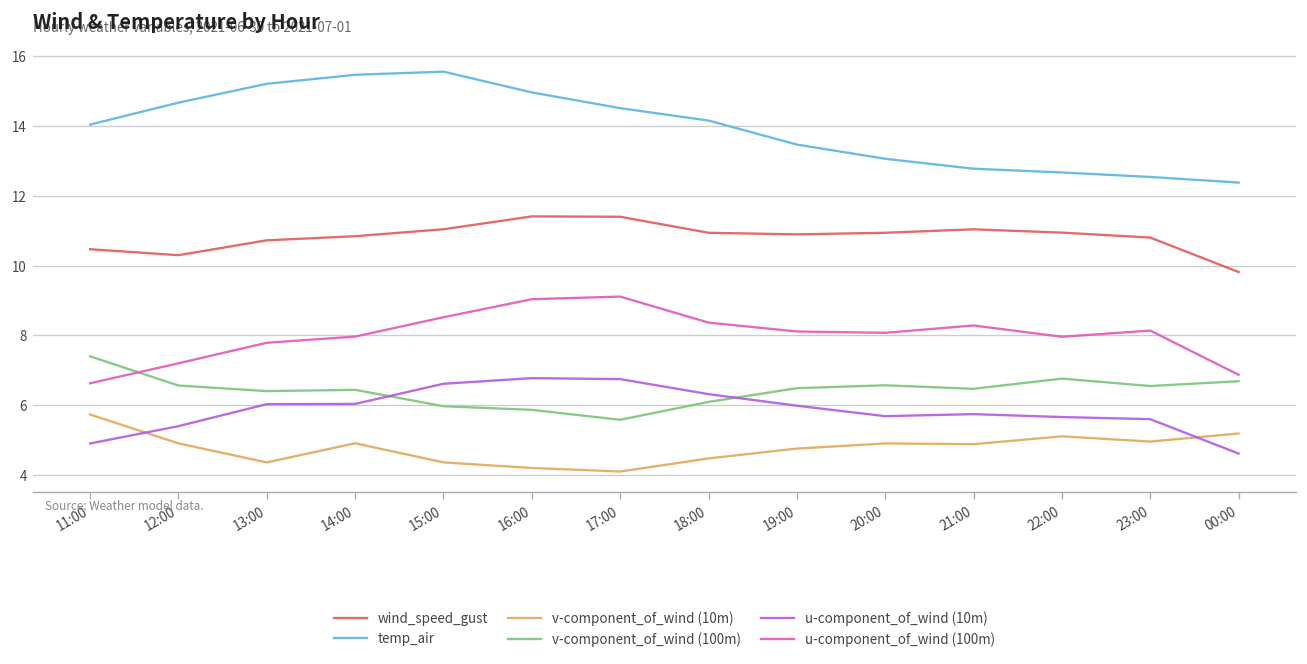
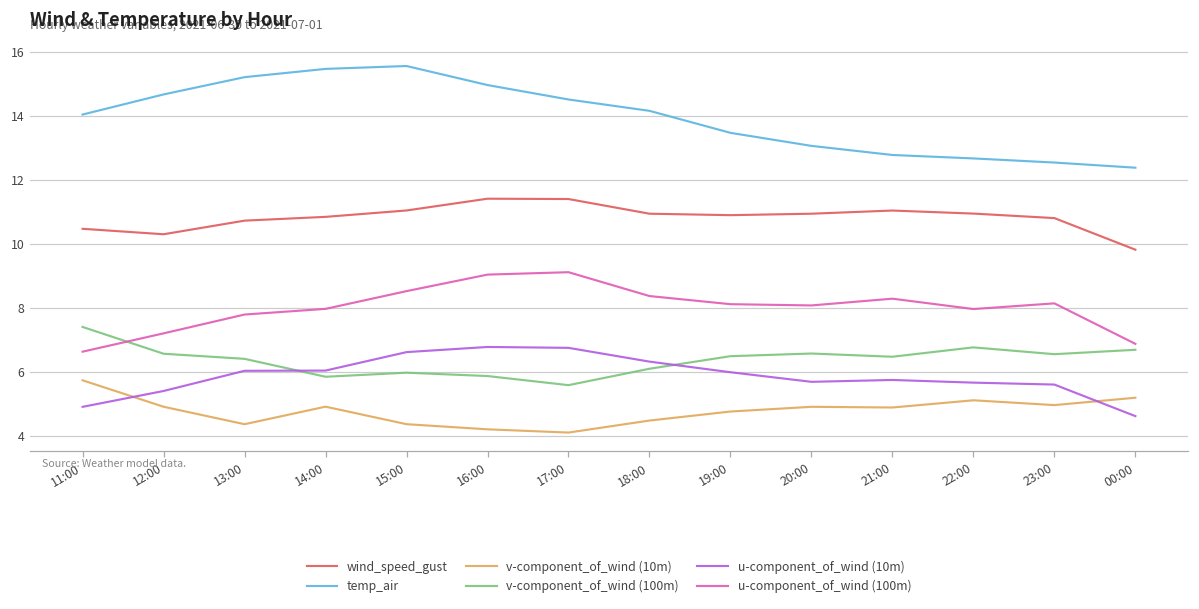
  {
    "wind_speed_gust": {
      "11:00": 10.5,
      "12:00": 10.3,
      "13:00": 10.7,
      "14:00": 10.8,
      "15:00": 11.0,
      "16:00": 11.4,
      "17:00": 11.4,
      "18:00": 10.9,
      "19:00": 10.9,
      "20:00": 10.9,
      "21:00": 11.0,
      "22:00": 10.9,
      "23:00": 10.8,
      "00:00": 9.8
    },
    "temp_air": {
      "11:00": 14.0,
      "12:00": 14.7,
      "13:00": 15.2,
      "14:00": 15.5,
      "15:00": 15.6,
      "16:00": 15.0,
      "17:00": 14.5,
      "18:00": 14.2,
      "19:00": 13.5,
      "20:00": 13.1,
      "21:00": 12.8,
      "22:00": 12.7,
      "23:00": 12.5,
      "00:00": 12.4
    },
    "v-component_of_wind (10m)": {
      "11:00": 5.7,
      "12:00": 4.9,
      "13:00": 4.4,
      "14:00": 4.9,
      "15:00": 4.4,
      "16:00": 4.2,
      "17:00": 4.1,
      "18:00": 4.5,
      "19:00": 4.8,
      "20:00": 4.9,
      "21:00": 4.9,
      "22:00": 5.1,
      "23:00": 5.0,
      "00:00": 5.2
    },
    "v-component_of_wind (100m)": {
      "11:00": 7.4,
      "12:00": 6.6,
      "13:00": 6.4,
-     "14:00": 6.4,
+     "14:00": 5.8,
      "15:00": 6.0,
      "16:00": 5.9,
      "17:00": 5.6,
      "18:00": 6.1,
      "19:00": 6.5,
      "20:00": 6.6,
      "21:00": 6.5,
      "22:00": 6.8,
      "23:00": 6.5,
      "00:00": 6.7
    },
    "u-component_of_wind (10m)": {
      "11:00": 4.9,
      "12:00": 5.4,
      "13:00": 6.0,
      "14:00": 6.0,
      "15:00": 6.6,
      "16:00": 6.8,
      "17:00": 6.7,
      "18:00": 6.3,
      "19:00": 6.0,
      "20:00": 5.7,
      "21:00": 5.7,
      "22:00": 5.7,
      "23:00": 5.6,
      "00:00": 4.6
    },
    "u-component_of_wind (100m)": {
      "11:00": 6.6,
      "12:00": 7.2,
      "13:00": 7.8,
      "14:00": 8.0,
      "15:00": 8.5,
      "16:00": 9.0,
      "17:00": 9.1,
      "18:00": 8.4,
      "19:00": 8.1,
      "20:00": 8.1,
      "21:00": 8.3,
      "22:00": 8.0,
      "23:00": 8.1,
      "00:00": 6.9
    }
  }
